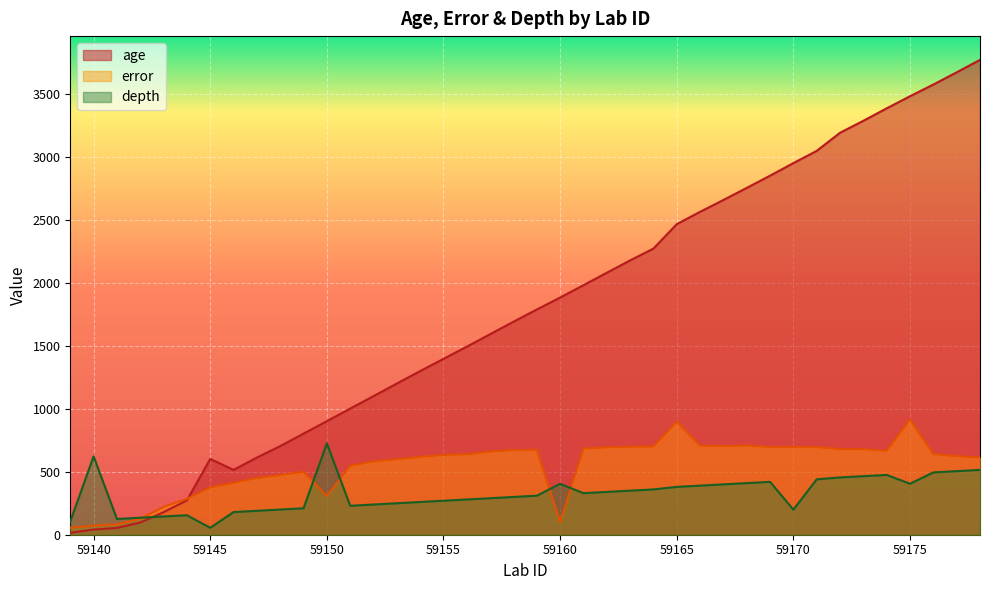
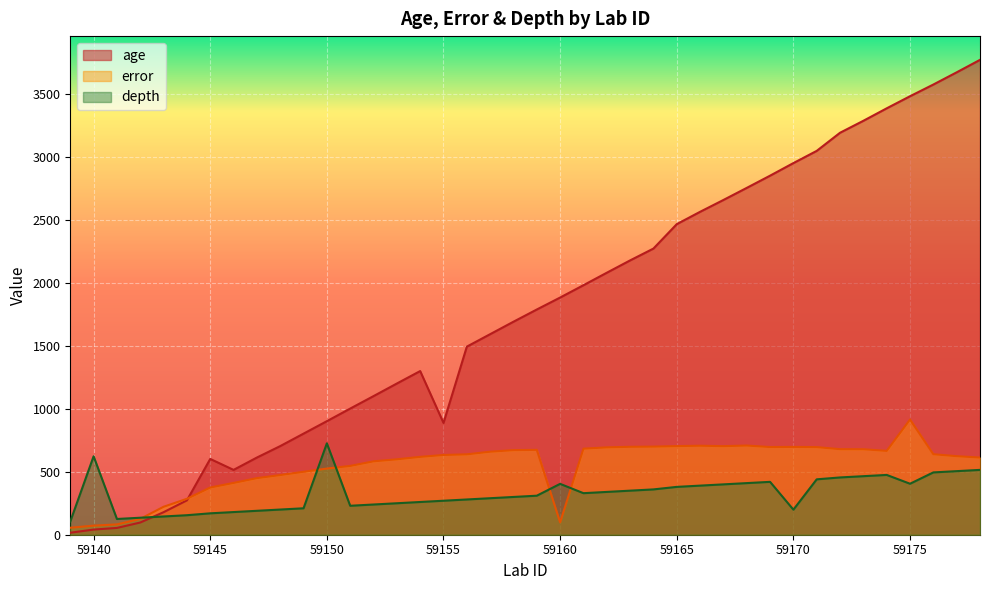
  {
    "age": {
      "59140": 40,
      "59145": 600,
      "59150": 900,
-     "59155": 1400,
+     "59155": 890,
      "59160": 1880,
      "59165": 2470,
      "59170": 2950,
      "59175": 3480
    },
    "error": {
      "59140": 70,
      "59145": 380,
-     "59150": 310,
+     "59150": 530,
      "59155": 630,
      "59160": 100,
-     "59165": 900,
+     "59165": 700,
      "59170": 700,
      "59175": 910
    },
    "depth": {
      "59140": 620,
-     "59145": 60,
+     "59145": 170,
      "59150": 730,
      "59155": 270,
      "59160": 400,
      "59165": 380,
      "59170": 200,
      "59175": 410
    }
  }
